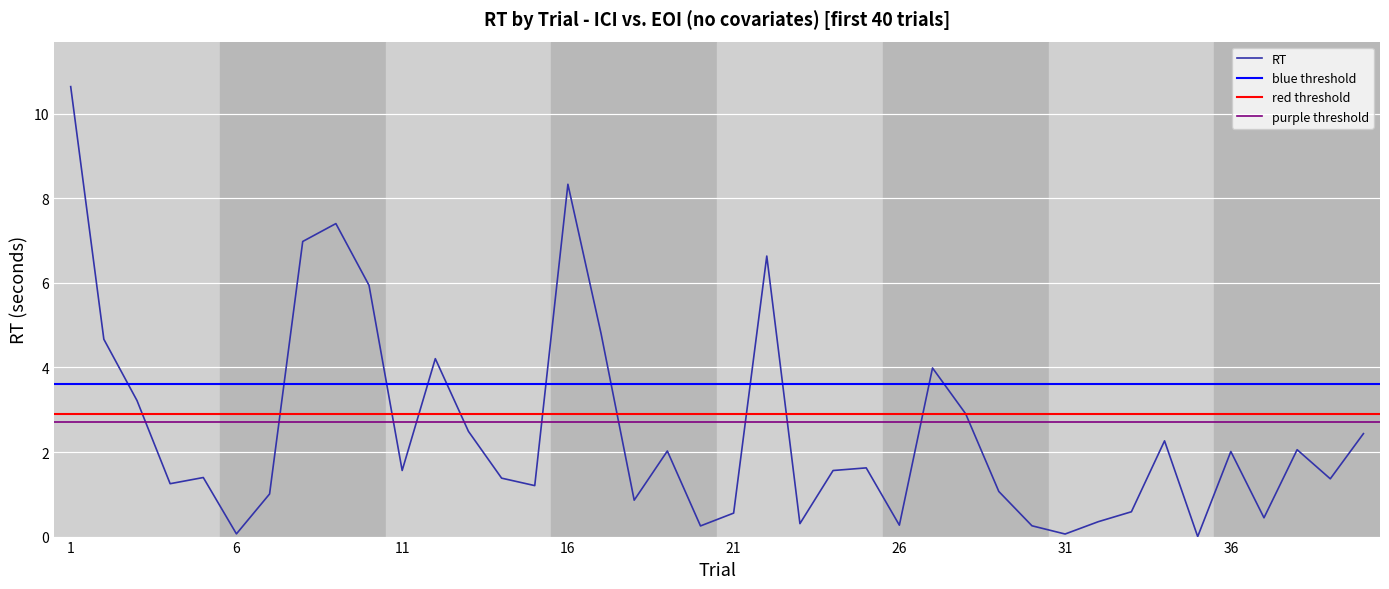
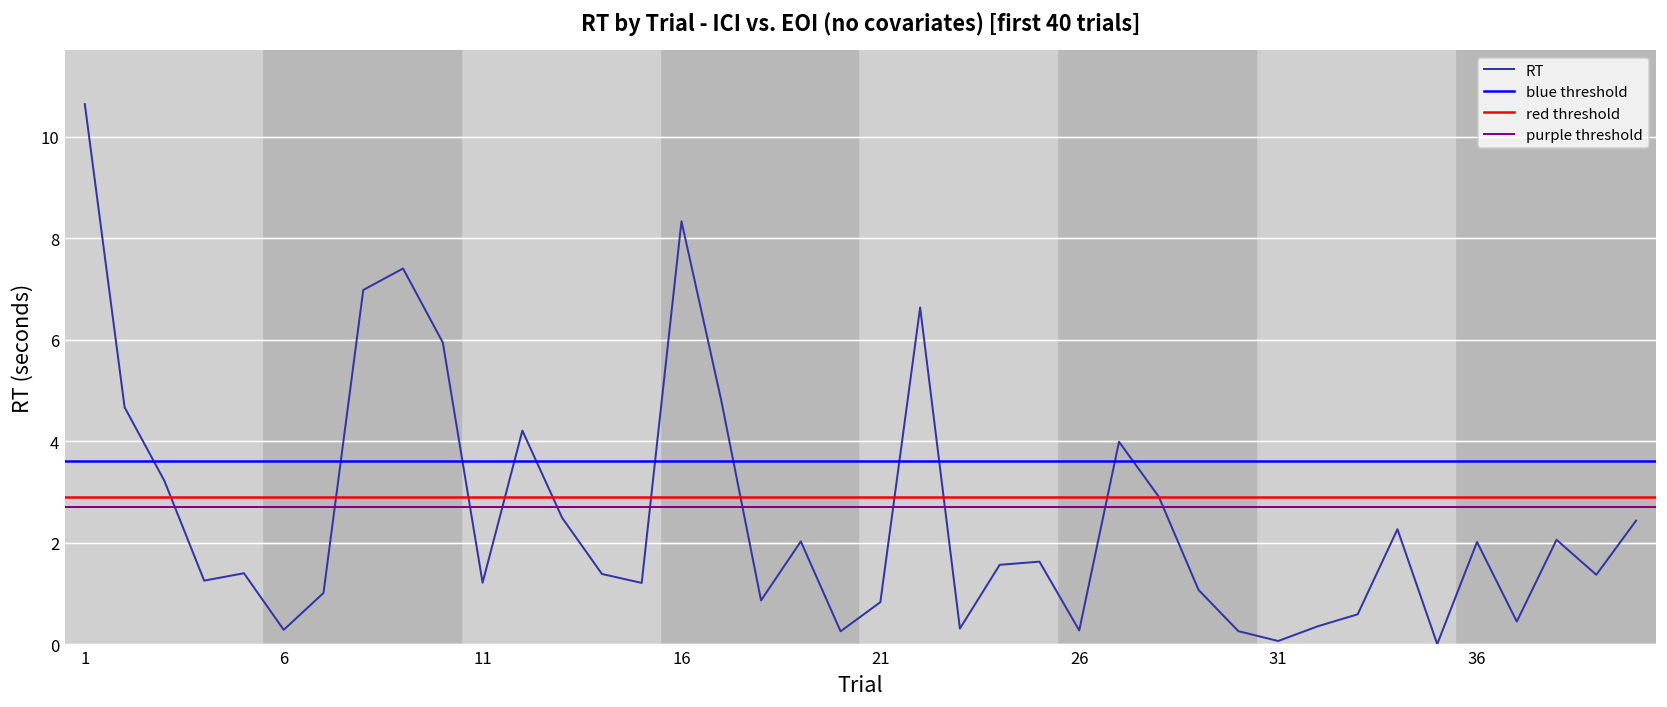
  {
    "1": 10.6,
-   "6": 0.1,
-   "11": 1.6,
+   "6": 0.3,
+   "11": 1.2,
    "16": 8.3,
-   "21": 0.6,
+   "21": 0.8,
    "26": 0.3,
    "31": 0.1,
    "36": 2.0
  }
